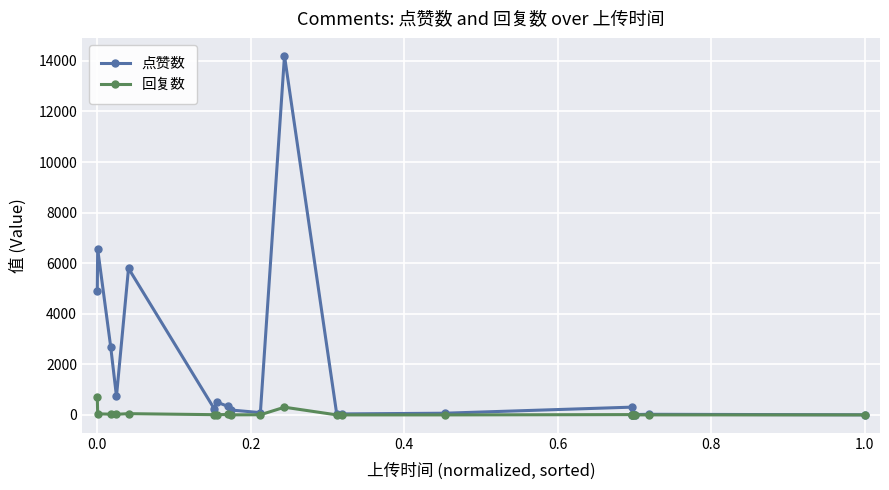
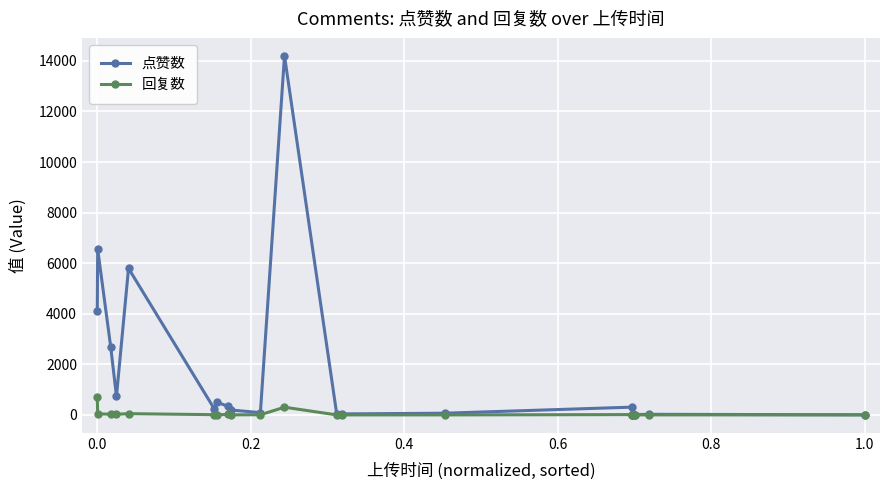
  {
    "点赞数": {
-     "0.0": 4900
+     "0.0": 4100
    },
    "回复数": {
      "0.0": 700
    }
  }
